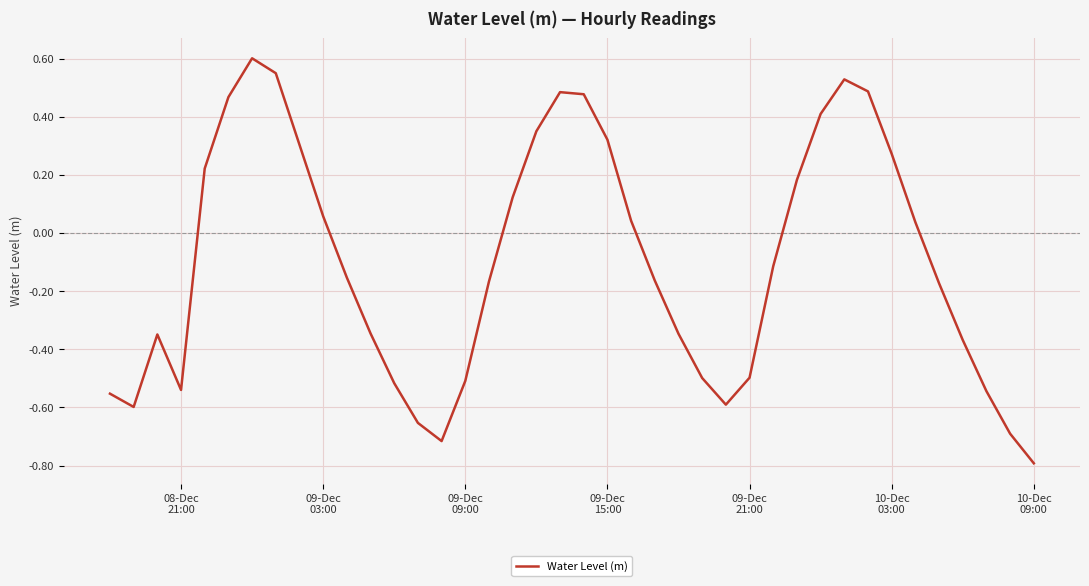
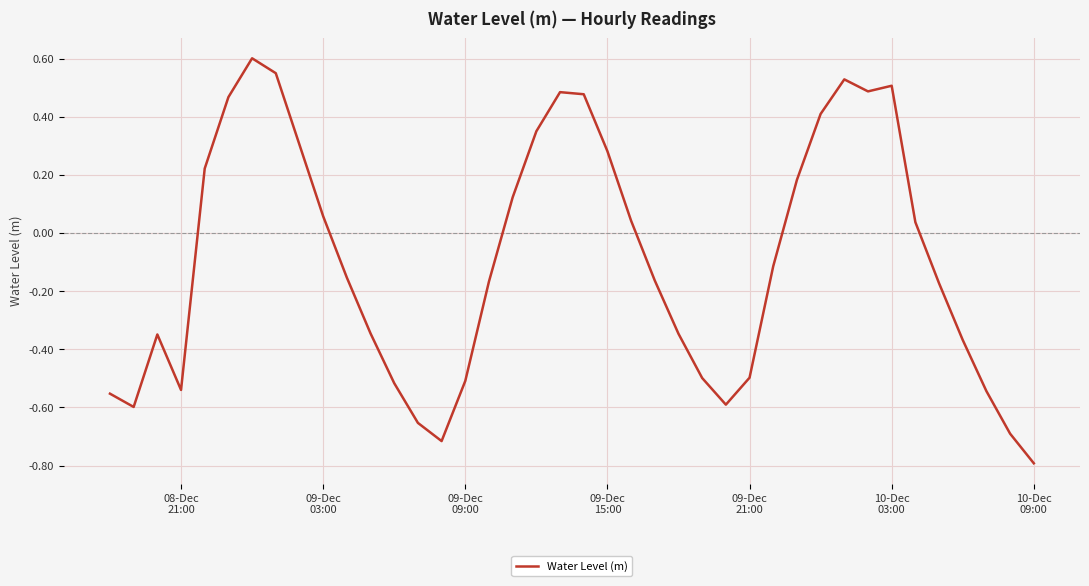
  {
    "08-Dec 21:00": -0.54,
    "09-Dec 03:00": 0.06,
    "09-Dec 09:00": -0.51,
-   "09-Dec 15:00": 0.32,
+   "09-Dec 15:00": 0.28,
    "09-Dec 21:00": -0.50,
-   "10-Dec 03:00": 0.27,
+   "10-Dec 03:00": 0.51,
    "10-Dec 09:00": -0.79
  }
